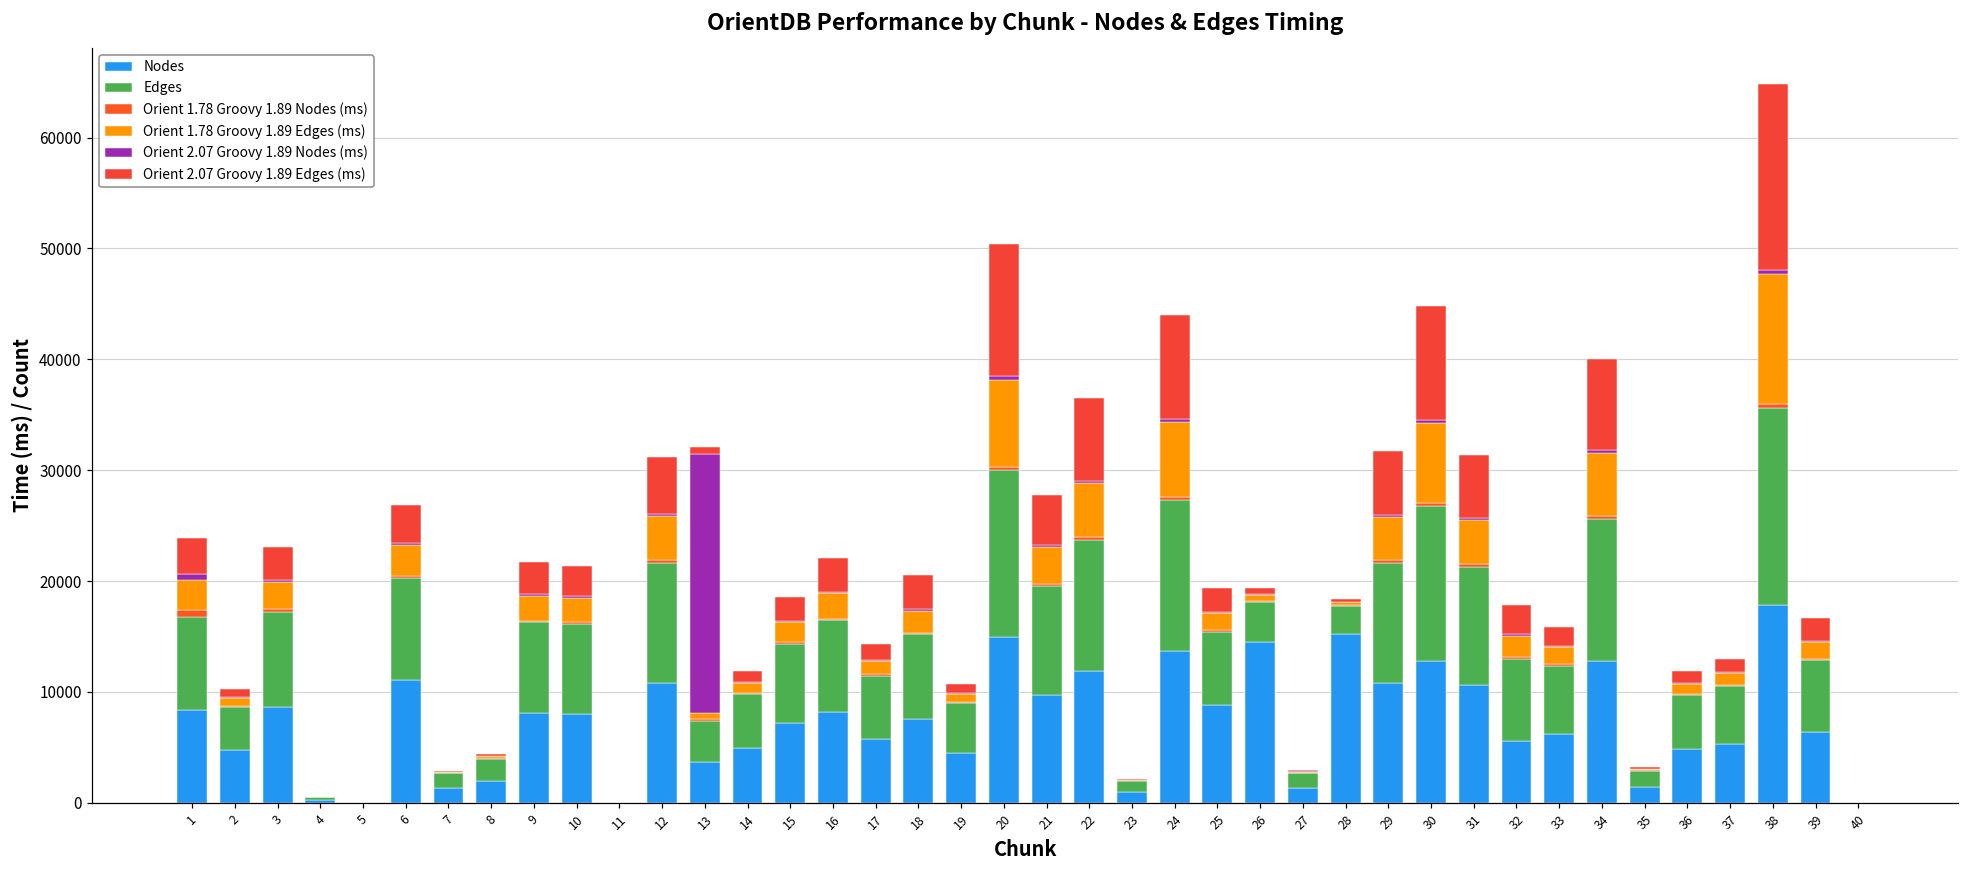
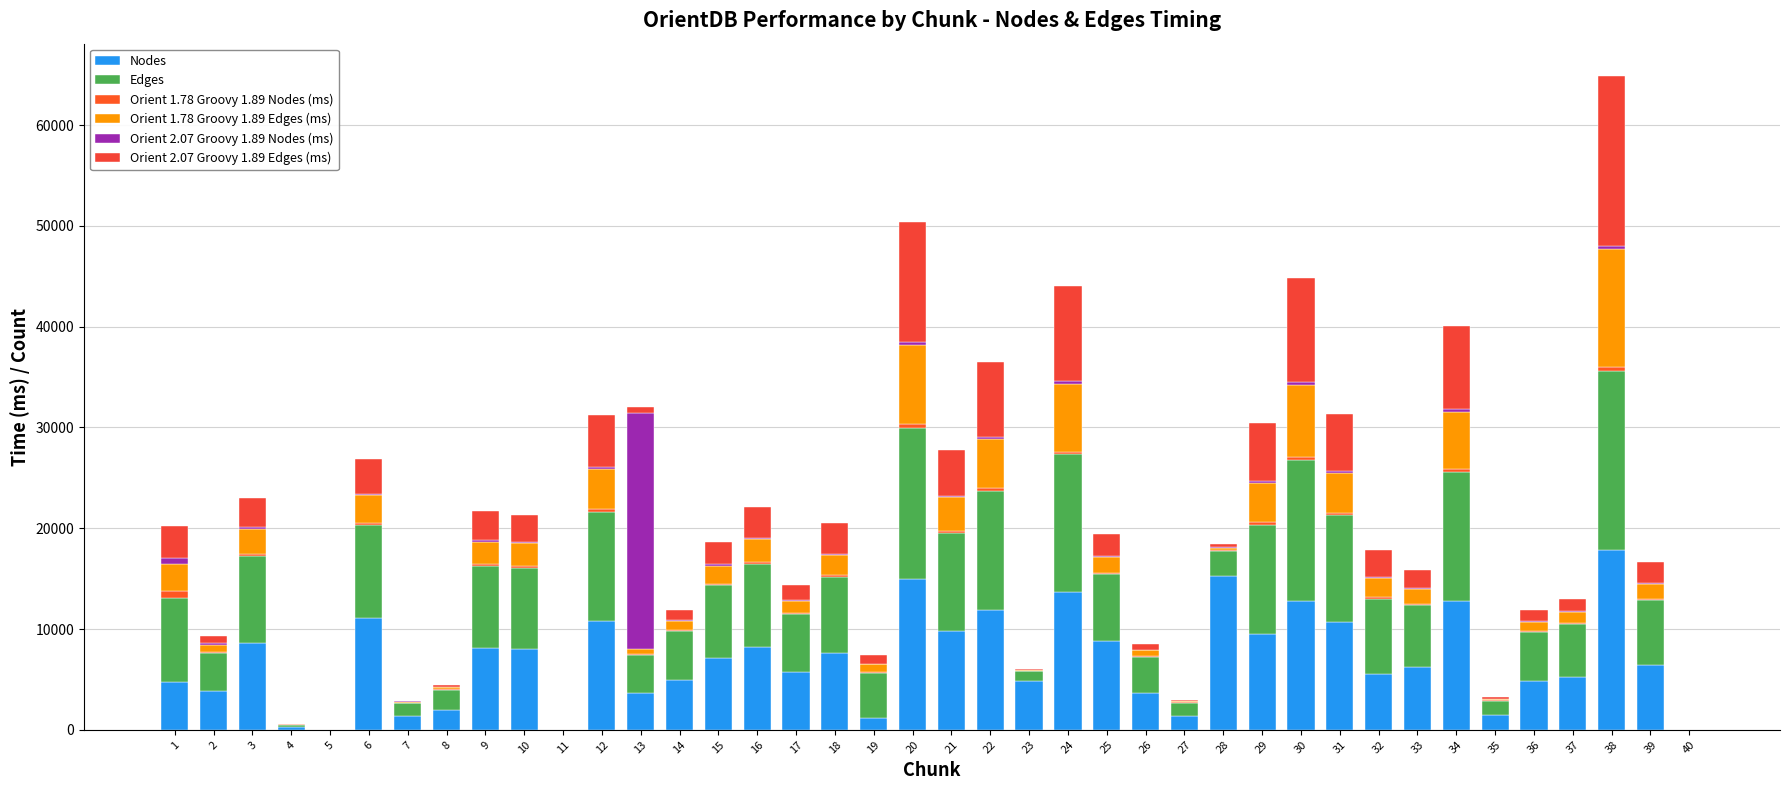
  {
    "Nodes": {
-     "1": 8400,
-     "2": 4800,
+     "1": 4700,
+     "2": 3800,
      "3": 8600,
      "4": 300,
      "6": 11100,
      "7": 1300,
      "8": 2000,
      "9": 8100,
      "10": 8000,
      "12": 10800,
      "13": 3700,
      "14": 4900,
      "15": 7200,
      "16": 8200,
      "17": 5700,
      "18": 7600,
-     "19": 4500,
+     "19": 1200,
      "20": 15000,
      "21": 9800,
      "22": 11900,
-     "23": 1000,
+     "23": 4800,
      "24": 13700,
      "25": 8800,
-     "26": 14500,
+     "26": 3600,
      "27": 1300,
      "28": 15200,
-     "29": 10800,
+     "29": 9500,
      "30": 12800,
      "31": 10600,
      "32": 5500,
      "33": 6200,
      "34": 12800,
      "35": 1400,
      "36": 4900,
      "37": 5300,
      "38": 17800,
      "39": 6400
    },
    "Edges": {
      "1": 8400,
      "2": 3800,
      "3": 8600,
      "4": 300,
      "6": 9200,
      "7": 1300,
      "8": 2000,
      "9": 8100,
      "10": 8000,
      "12": 10800,
      "13": 3700,
      "14": 4900,
      "15": 7200,
      "16": 8200,
      "17": 5700,
      "18": 7600,
      "19": 4500,
      "20": 15000,
      "21": 9800,
      "22": 11900,
      "23": 1000,
      "24": 13700,
      "25": 6700,
      "26": 3600,
      "27": 1300,
      "28": 2500,
      "29": 10800,
      "30": 14000,
      "31": 10600,
      "32": 7500,
      "33": 6200,
      "34": 12800,
      "35": 1400,
      "36": 4900,
      "37": 5300,
      "38": 17800,
      "39": 6400
    },
    "Orient 1.78 Groovy 1.89 Edges (ms)": {
      "1": 2700,
      "2": 700,
      "3": 2500,
      "6": 2800,
      "9": 2200,
      "10": 2200,
      "12": 4000,
      "13": 500,
      "14": 900,
      "15": 1800,
      "16": 2300,
      "17": 1200,
      "18": 2000,
      "19": 800,
      "20": 7800,
      "21": 3300,
      "22": 4900,
      "24": 6700,
      "25": 1500,
      "26": 500,
      "28": 300,
      "29": 3900,
      "30": 7100,
      "31": 4000,
      "32": 1900,
      "33": 1500,
      "34": 5700,
      "36": 900,
      "37": 1100,
      "38": 11700,
      "39": 1500
    },
    "Orient 2.07 Groovy 1.89 Nodes (ms)": {
      "1": 600,
      "13": 23400,
      "20": 300,
      "30": 300,
      "38": 300
    }
  }
